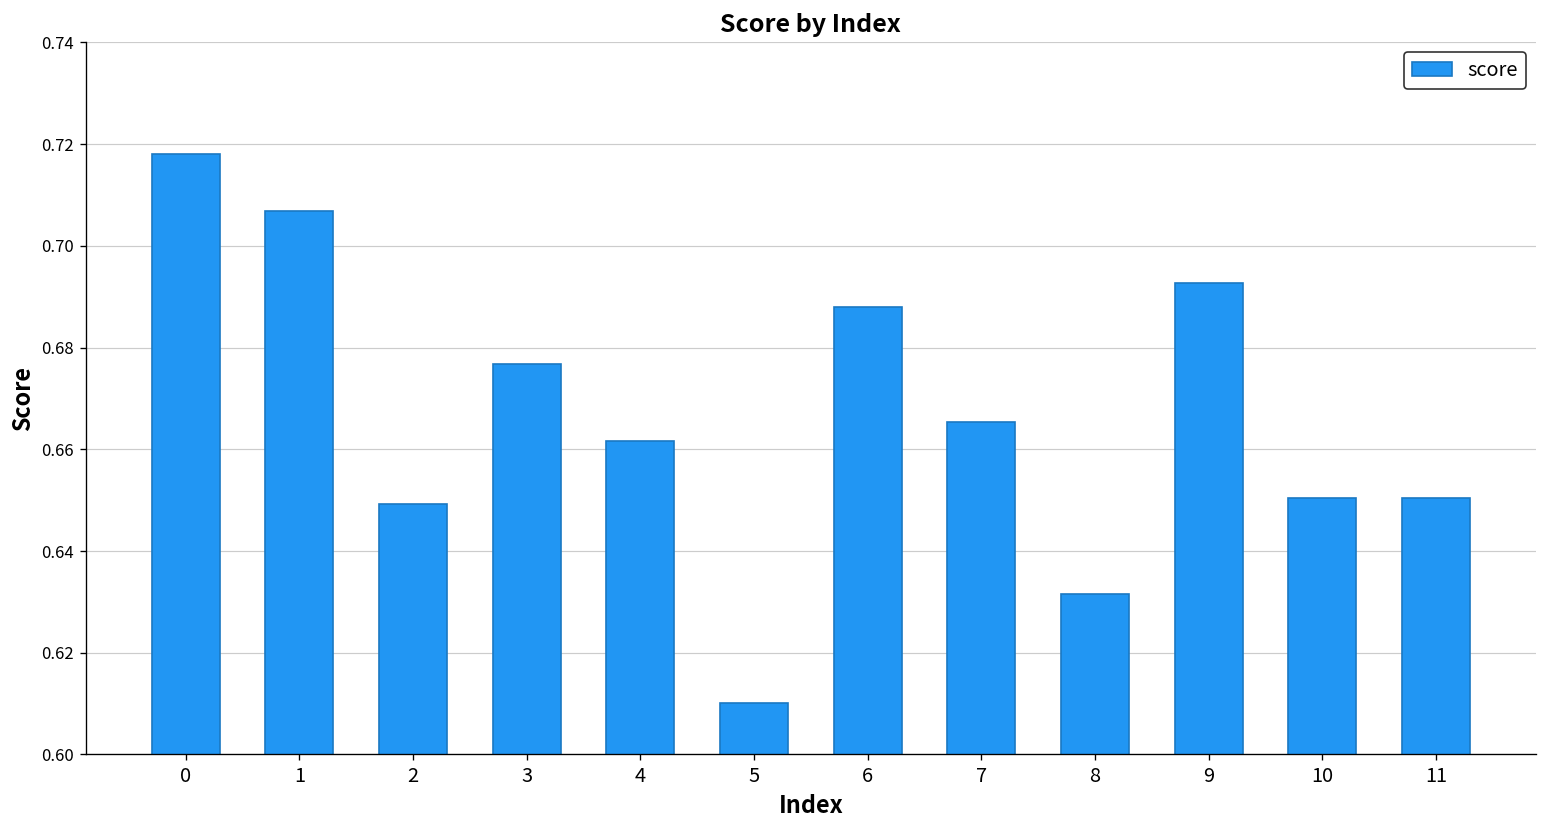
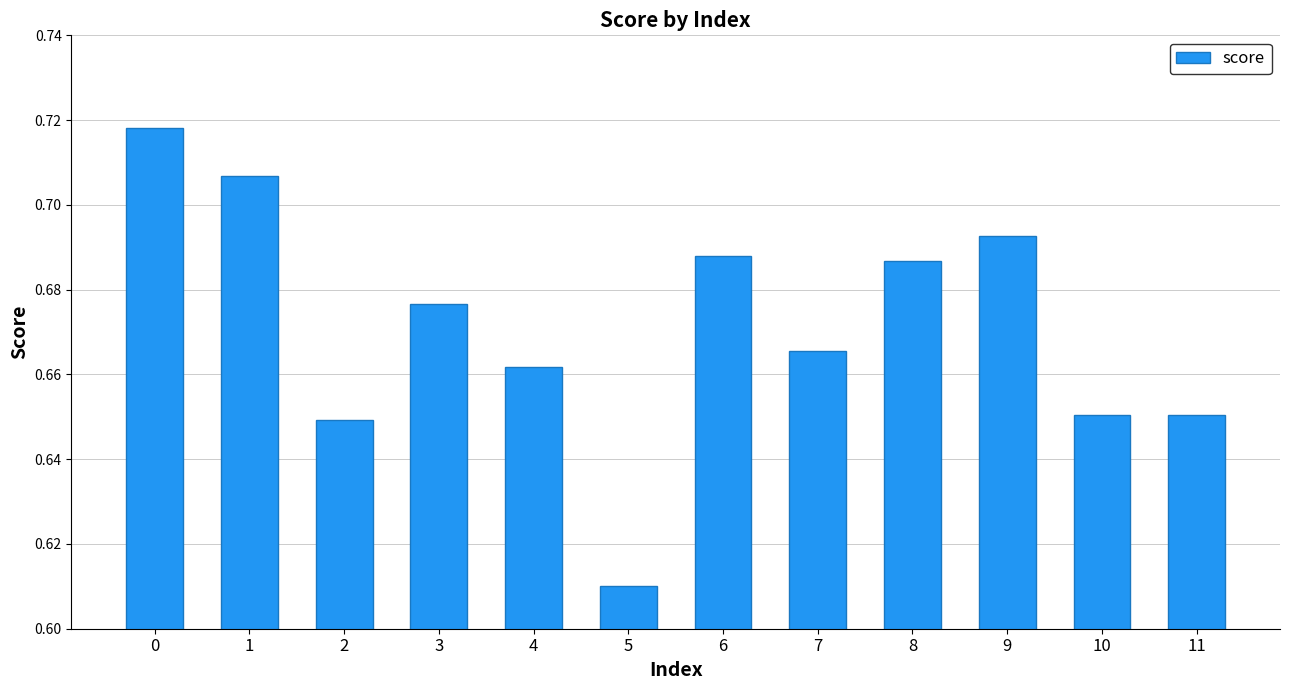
  {
    "0": 0.718,
    "1": 0.707,
    "2": 0.649,
    "3": 0.677,
    "4": 0.662,
    "5": 0.610,
    "6": 0.688,
    "7": 0.665,
-   "8": 0.632,
+   "8": 0.687,
    "9": 0.693,
    "10": 0.650,
    "11": 0.650
  }
